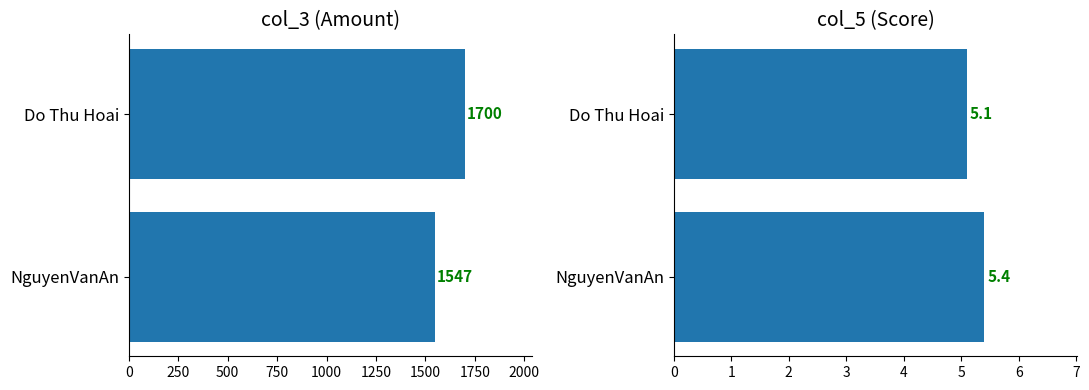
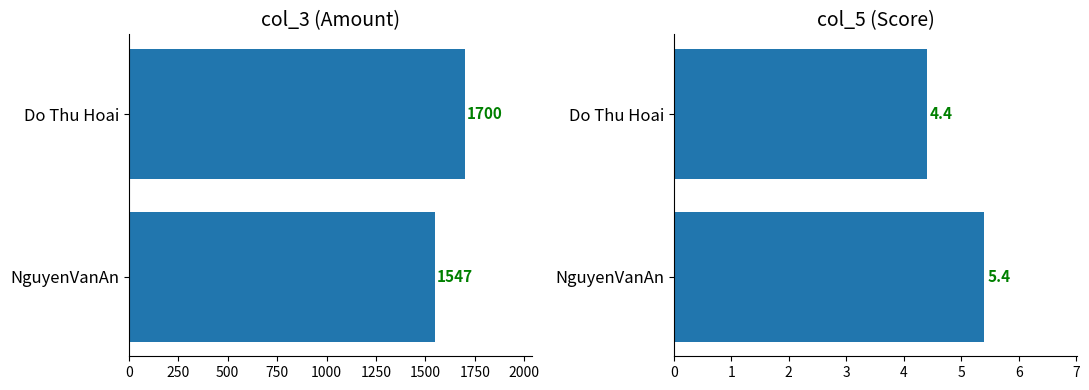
  {
    "col_3 (Amount)": {
      "Do Thu Hoai": 1700,
      "NguyenVanAn": 1547
    },
    "col_5 (Score)": {
-     "Do Thu Hoai": 5.1,
+     "Do Thu Hoai": 4.4,
      "NguyenVanAn": 5.4
    }
  }
